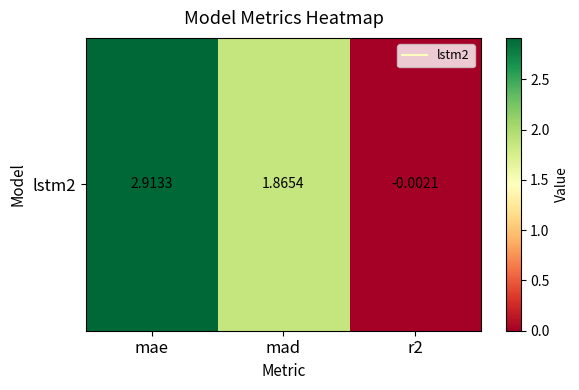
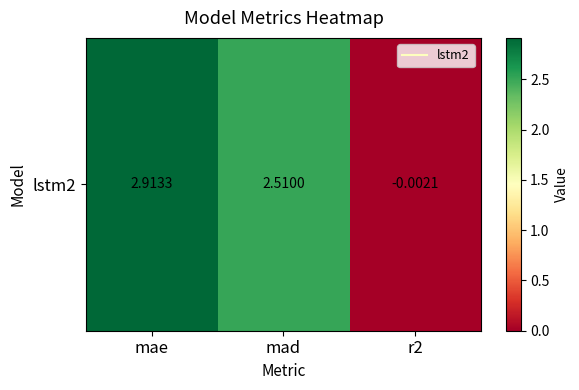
  {
    "lstm2": {
      "mae": 2.9133,
-     "mad": 1.8654,
+     "mad": 2.5100,
      "r2": -0.0021
    }
  }
